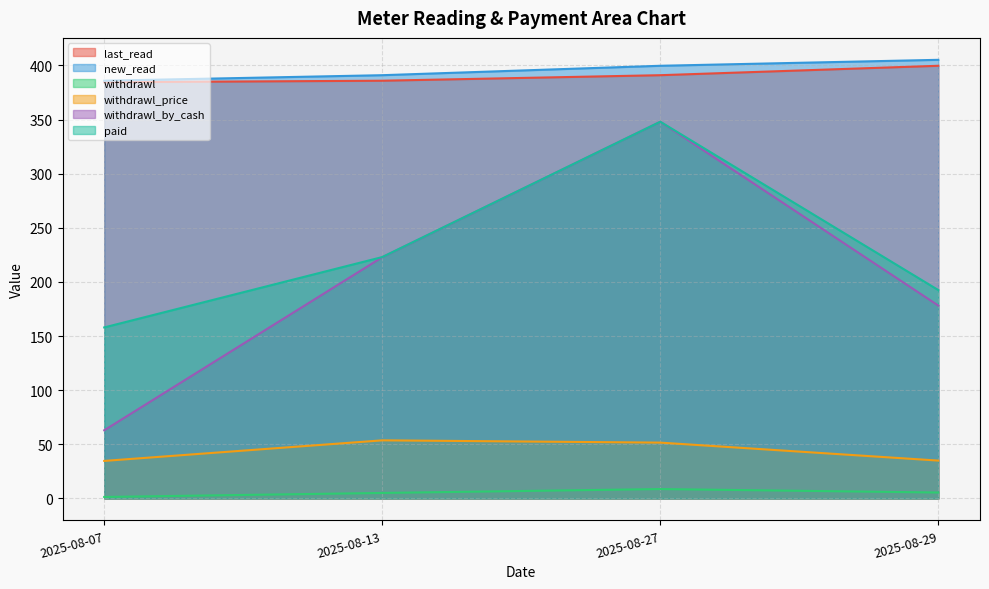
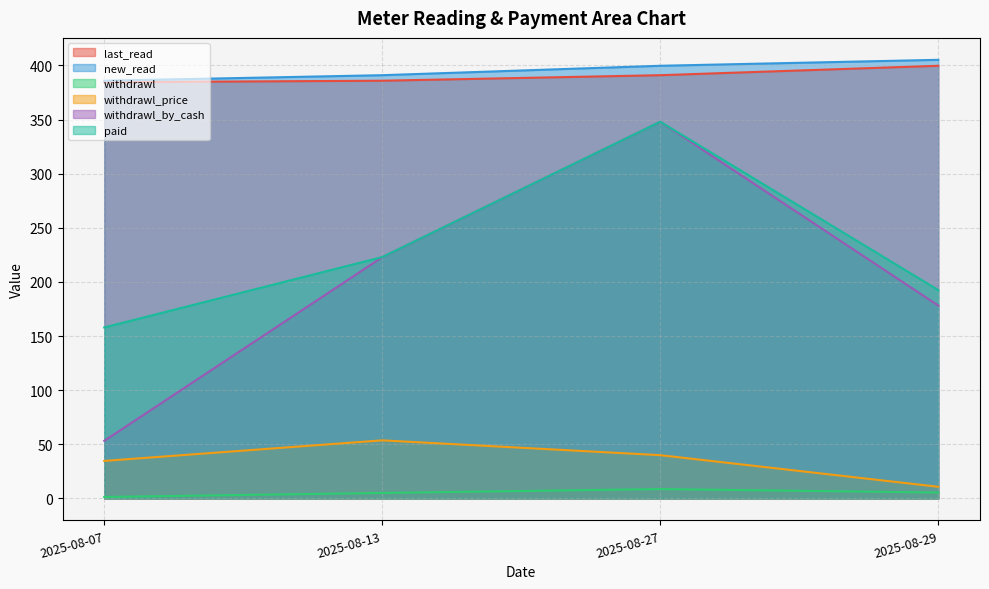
  {
    "last_read": {
      "2025-08-13": 386,
      "2025-08-27": 391,
      "2025-08-29": 400
    },
    "withdrawl_price": {
      "2025-08-07": 35,
      "2025-08-13": 54,
-     "2025-08-27": 52,
-     "2025-08-29": 35
+     "2025-08-27": 40,
+     "2025-08-29": 11
    },
    "withdrawl_by_cash": {
-     "2025-08-07": 63,
+     "2025-08-07": 53,
      "2025-08-29": 178
    }
  }
